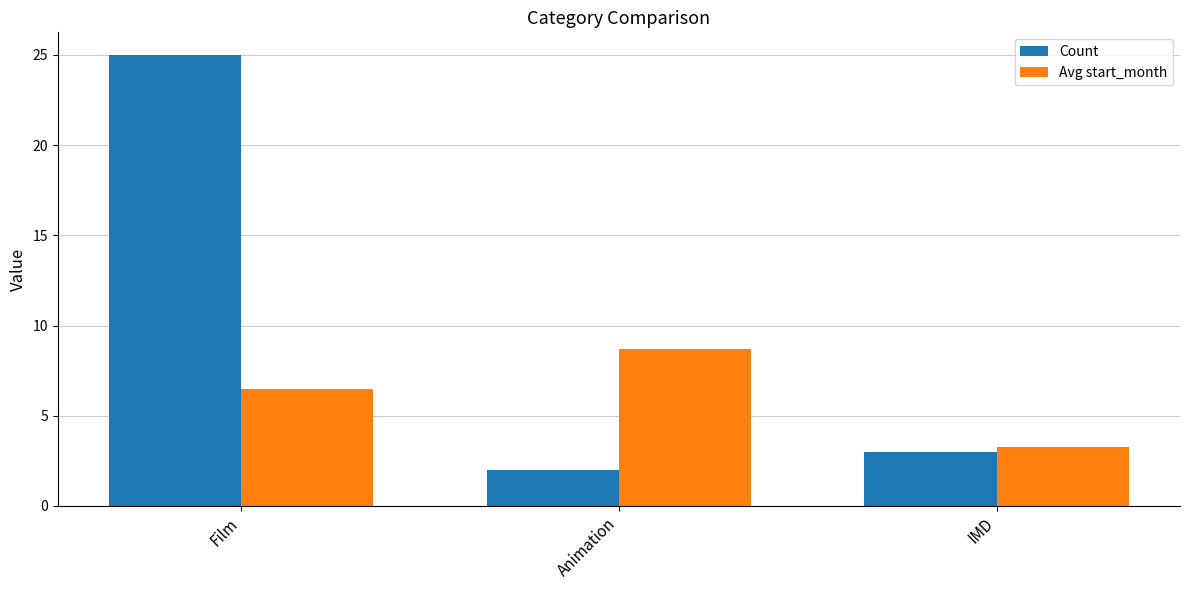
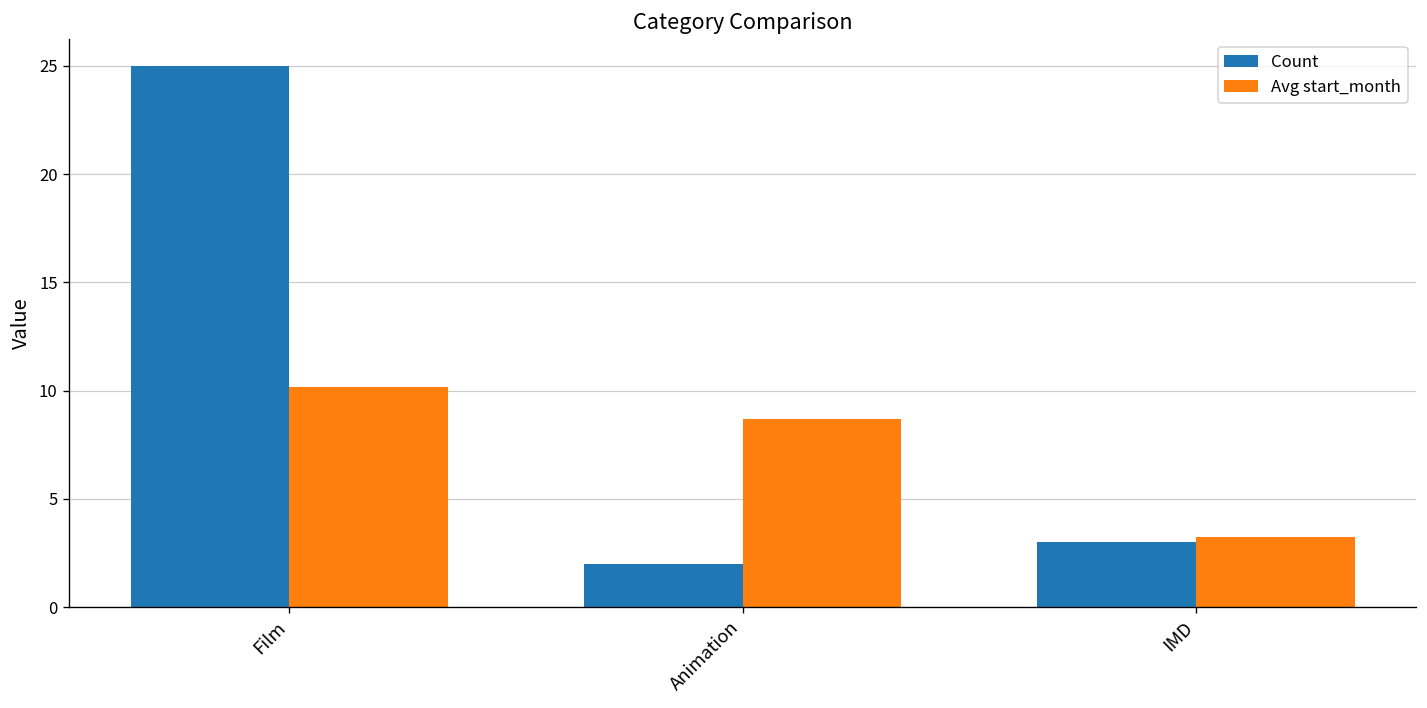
  {
    "Count": {
      "Film": 25.0,
      "Animation": 2.0,
      "IMD": 3.0
    },
    "Avg start_month": {
-     "Film": 6.5,
+     "Film": 10.2,
      "Animation": 8.7,
      "IMD": 3.3
    }
  }
